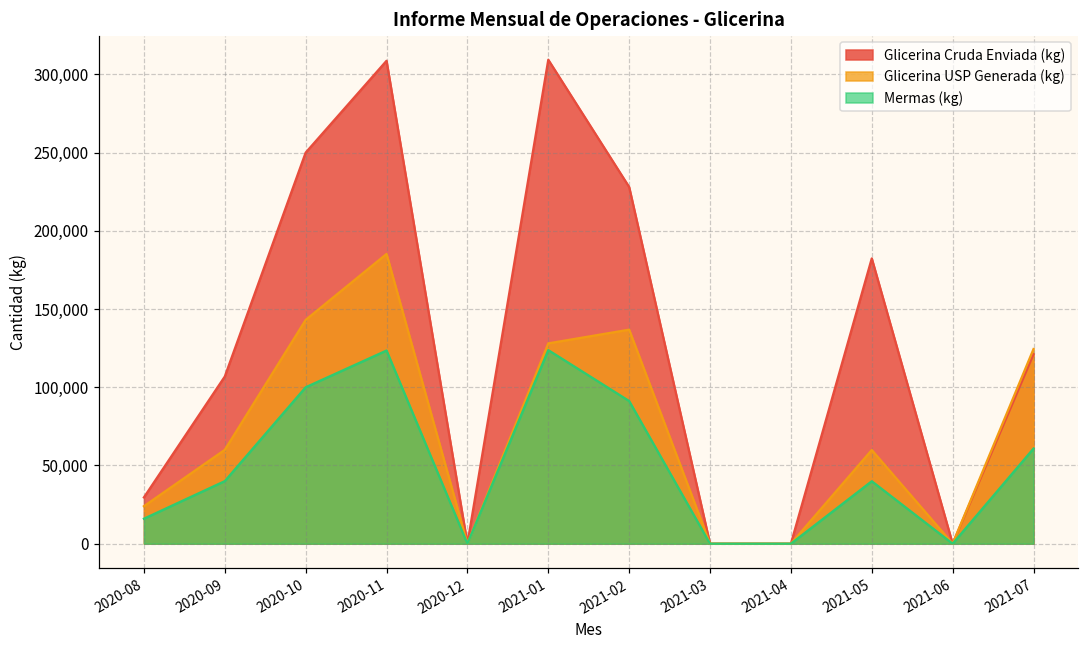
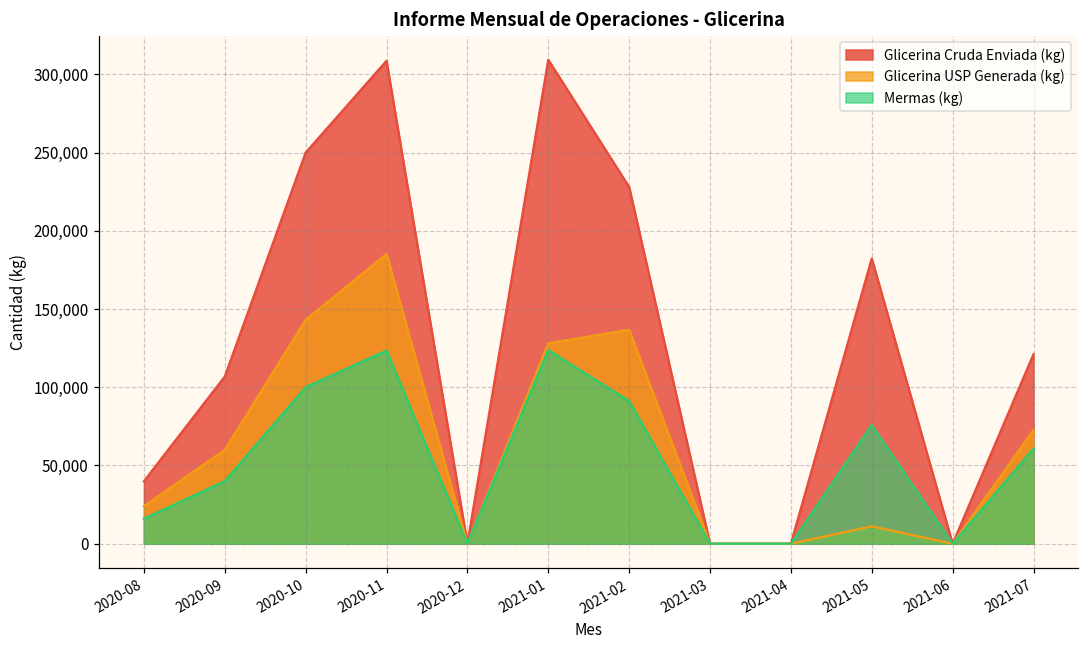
  {
    "Glicerina Cruda Enviada (kg)": {
-     "2020-08": "30,000",
+     "2020-08": "40,000",
      "2020-09": "107,000",
      "2020-10": "250,000",
      "2020-11": "309,000",
      "2021-01": "309,000",
      "2021-02": "228,000",
      "2021-05": "182,000",
      "2021-07": "121,000"
    },
    "Glicerina USP Generada (kg)": {
      "2020-08": "24,000",
      "2020-09": "60,000",
      "2020-10": "143,000",
      "2020-11": "185,000",
      "2021-01": "128,000",
      "2021-02": "137,000",
-     "2021-05": "60,000",
-     "2021-07": "124,000"
+     "2021-05": "11,000",
+     "2021-07": "73,000"
    },
    "Mermas (kg)": {
      "2020-08": "16,000",
      "2020-09": "40,000",
      "2020-10": "100,000",
      "2020-11": "123,000",
      "2021-01": "124,000",
      "2021-02": "91,000",
-     "2021-05": "40,000",
+     "2021-05": "76,000",
      "2021-07": "61,000"
    }
  }
